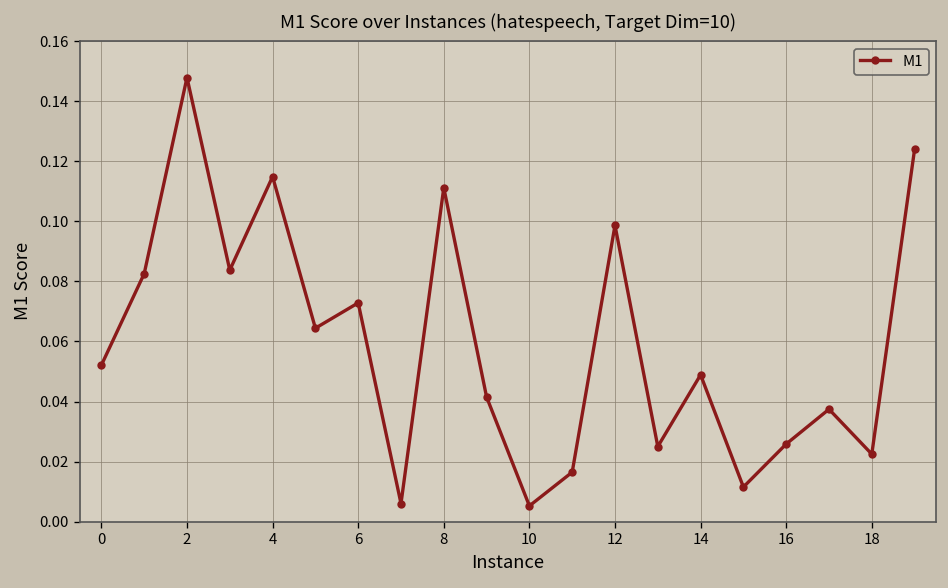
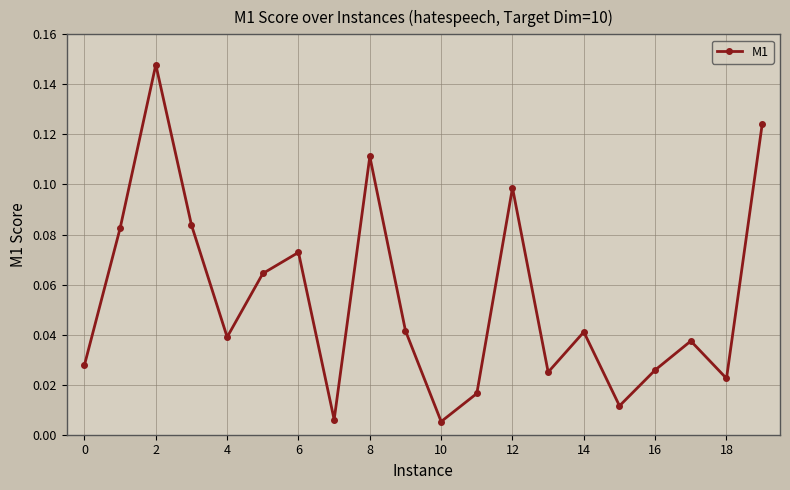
  {
-   "0": 0.052,
+   "0": 0.028,
    "2": 0.148,
-   "4": 0.115,
+   "4": 0.039,
    "6": 0.073,
    "8": 0.111,
    "10": 0.005,
    "12": 0.099,
-   "14": 0.049,
+   "14": 0.041,
    "16": 0.026,
    "18": 0.022
  }
